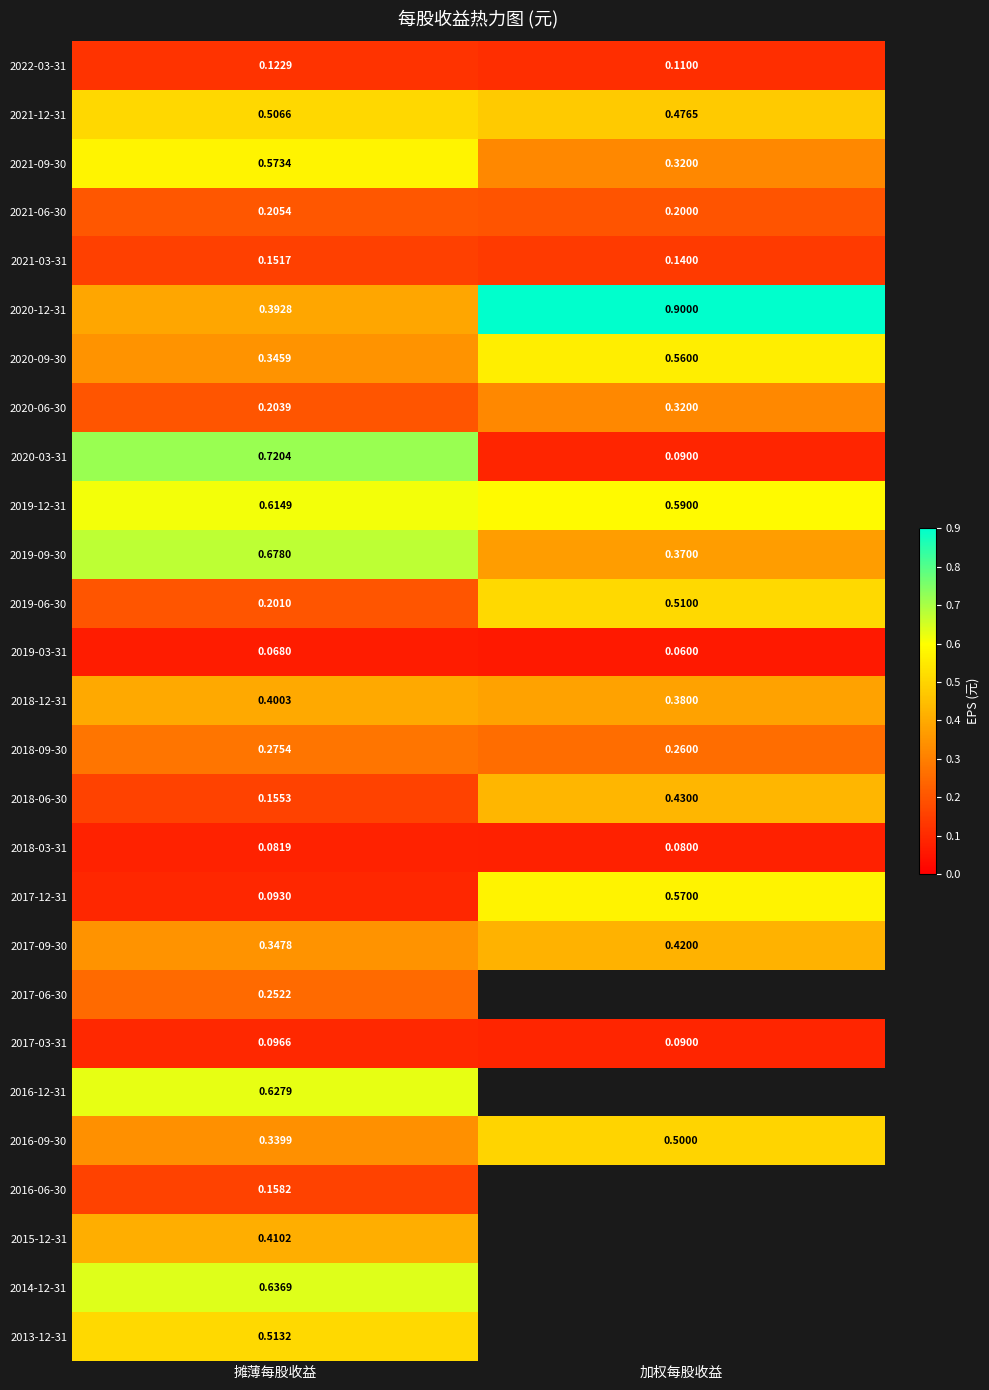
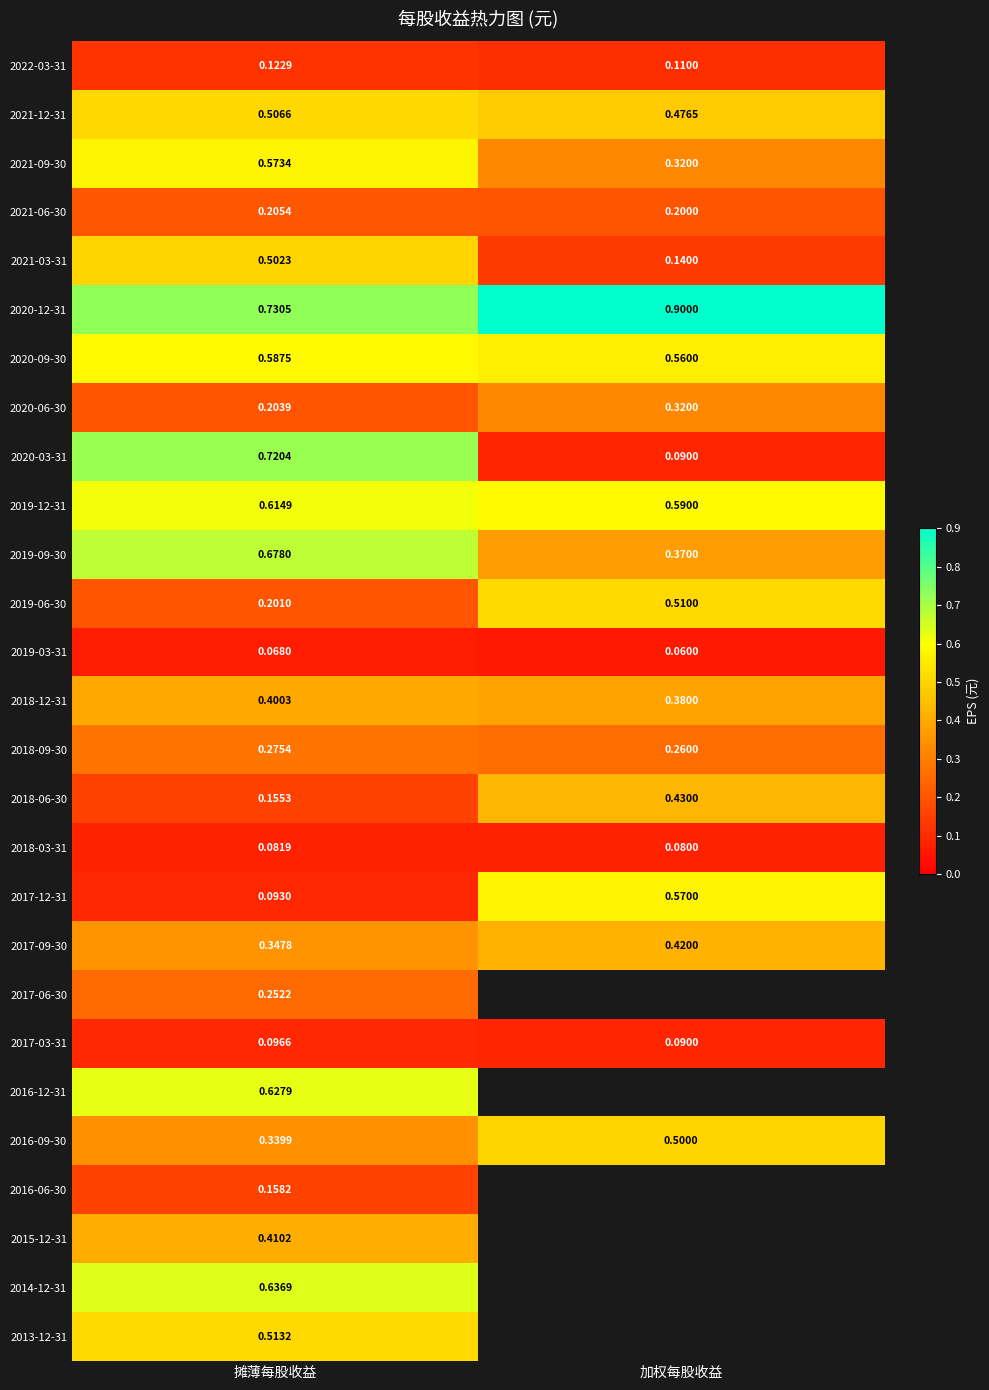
  {
    "2022-03-31": {
      "摊薄每股收益": 0.1229,
      "加权每股收益": 0.1100
    },
    "2021-12-31": {
      "摊薄每股收益": 0.5066,
      "加权每股收益": 0.4765
    },
    "2021-09-30": {
      "摊薄每股收益": 0.5734,
      "加权每股收益": 0.3200
    },
    "2021-06-30": {
      "摊薄每股收益": 0.2054,
      "加权每股收益": 0.2000
    },
    "2021-03-31": {
-     "摊薄每股收益": 0.1517,
+     "摊薄每股收益": 0.5023,
      "加权每股收益": 0.1400
    },
    "2020-12-31": {
-     "摊薄每股收益": 0.3928,
+     "摊薄每股收益": 0.7305,
      "加权每股收益": 0.9000
    },
    "2020-09-30": {
-     "摊薄每股收益": 0.3459,
+     "摊薄每股收益": 0.5875,
      "加权每股收益": 0.5600
    },
    "2020-06-30": {
      "摊薄每股收益": 0.2039,
      "加权每股收益": 0.3200
    },
    "2020-03-31": {
      "摊薄每股收益": 0.7204,
      "加权每股收益": 0.0900
    },
    "2019-12-31": {
      "摊薄每股收益": 0.6149,
      "加权每股收益": 0.5900
    },
    "2019-09-30": {
      "摊薄每股收益": 0.6780,
      "加权每股收益": 0.3700
    },
    "2019-06-30": {
      "摊薄每股收益": 0.2010,
      "加权每股收益": 0.5100
    },
    "2019-03-31": {
      "摊薄每股收益": 0.0680,
      "加权每股收益": 0.0600
    },
    "2018-12-31": {
      "摊薄每股收益": 0.4003,
      "加权每股收益": 0.3800
    },
    "2018-09-30": {
      "摊薄每股收益": 0.2754,
      "加权每股收益": 0.2600
    },
    "2018-06-30": {
      "摊薄每股收益": 0.1553,
      "加权每股收益": 0.4300
    },
    "2018-03-31": {
      "摊薄每股收益": 0.0819,
      "加权每股收益": 0.0800
    },
    "2017-12-31": {
      "摊薄每股收益": 0.0930,
      "加权每股收益": 0.5700
    },
    "2017-09-30": {
      "摊薄每股收益": 0.3478,
      "加权每股收益": 0.4200
    },
    "2017-06-30": {
      "摊薄每股收益": 0.2522
    },
    "2017-03-31": {
      "摊薄每股收益": 0.0966,
      "加权每股收益": 0.0900
    },
    "2016-12-31": {
      "摊薄每股收益": 0.6279
    },
    "2016-09-30": {
      "摊薄每股收益": 0.3399,
      "加权每股收益": 0.5000
    },
    "2016-06-30": {
      "摊薄每股收益": 0.1582
    },
    "2015-12-31": {
      "摊薄每股收益": 0.4102
    },
    "2014-12-31": {
      "摊薄每股收益": 0.6369
    },
    "2013-12-31": {
      "摊薄每股收益": 0.5132
    }
  }
